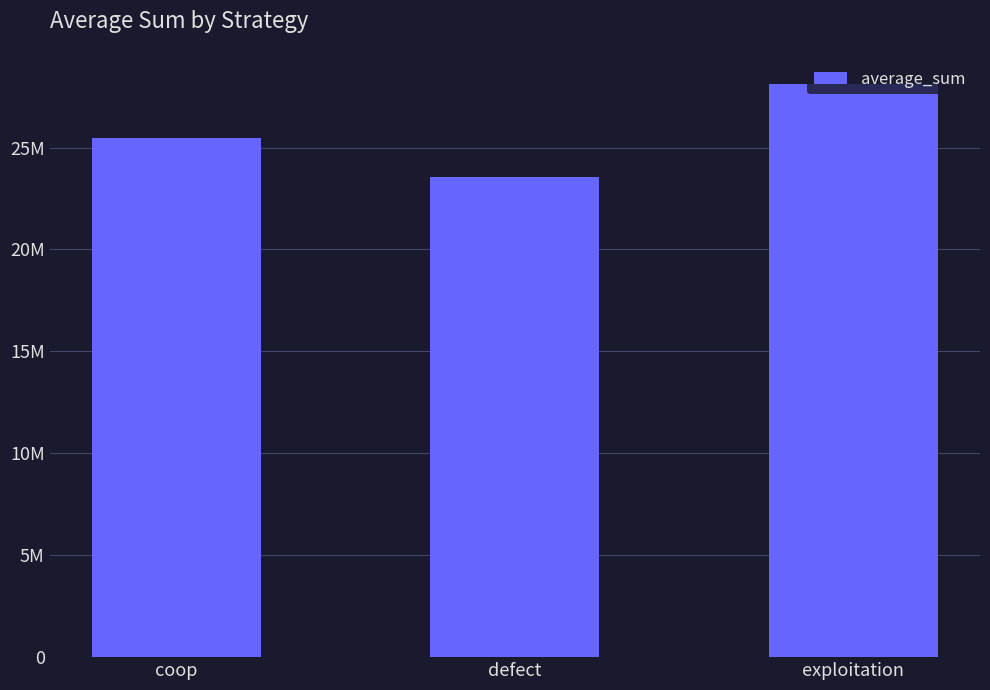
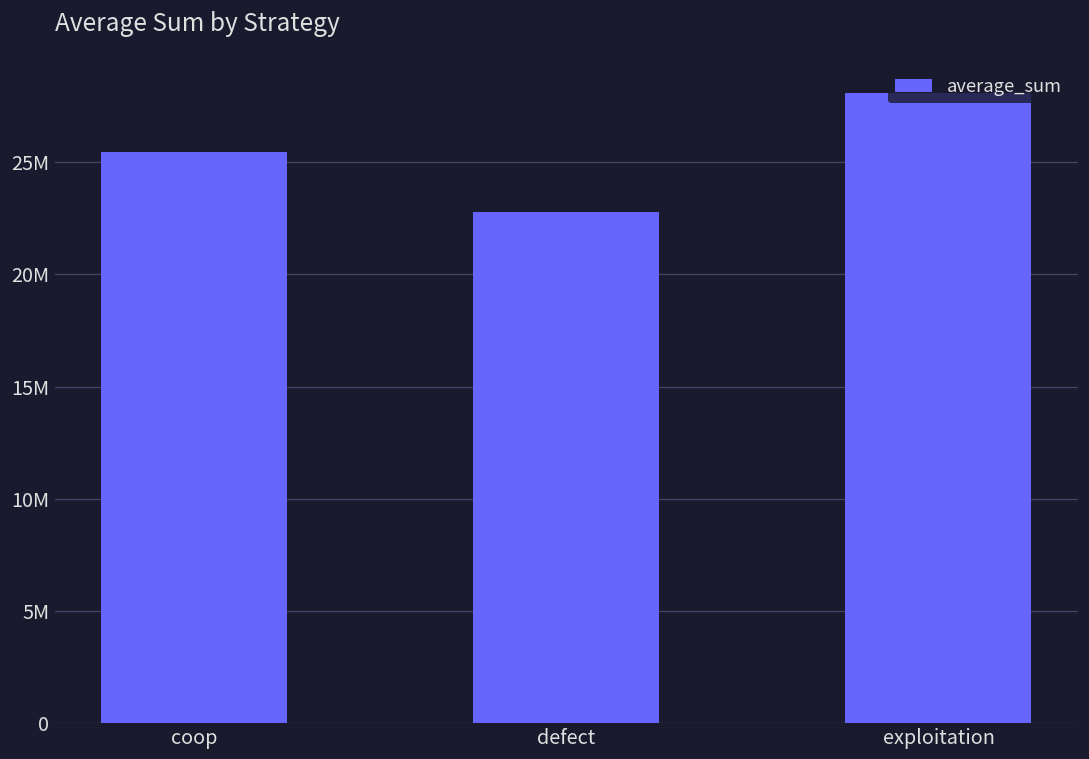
  {
    "coop": 25500000,
-   "defect": 23600000
+   "defect": 22800000
  }
